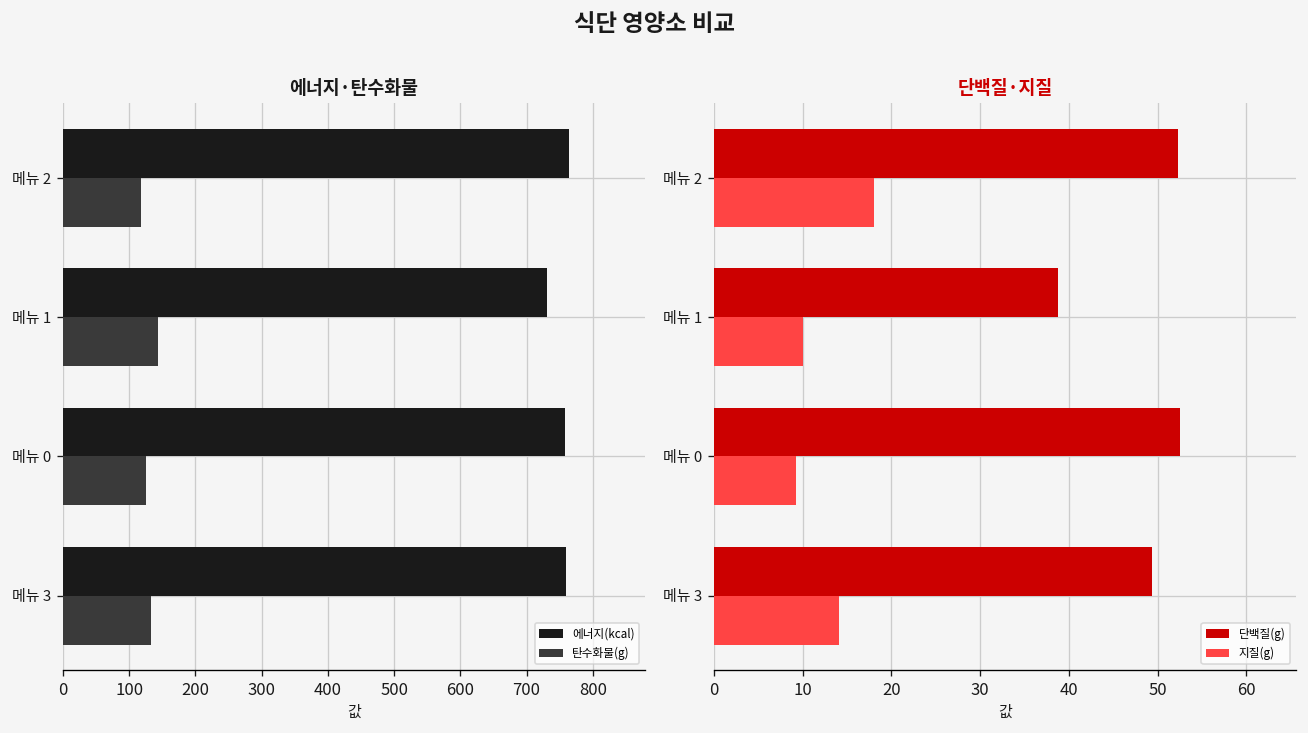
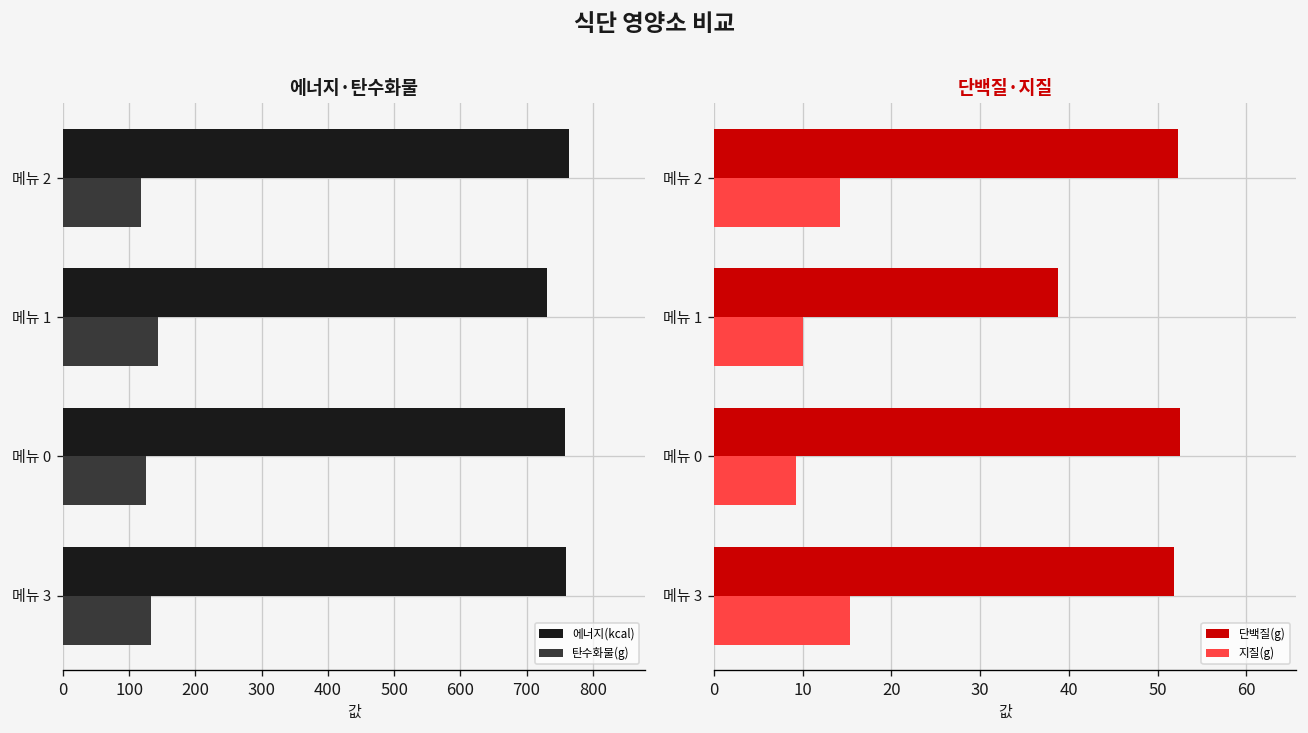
  {
    "단백질·지질": {
      "단백질(g)": {
        "메뉴 2": 52,
        "메뉴 1": 39,
        "메뉴 0": 52,
-       "메뉴 3": 49
+       "메뉴 3": 52
      },
      "지질(g)": {
-       "메뉴 2": 18,
+       "메뉴 2": 14,
        "메뉴 1": 10,
        "메뉴 0": 9,
-       "메뉴 3": 14
+       "메뉴 3": 15
      }
    }
  }
